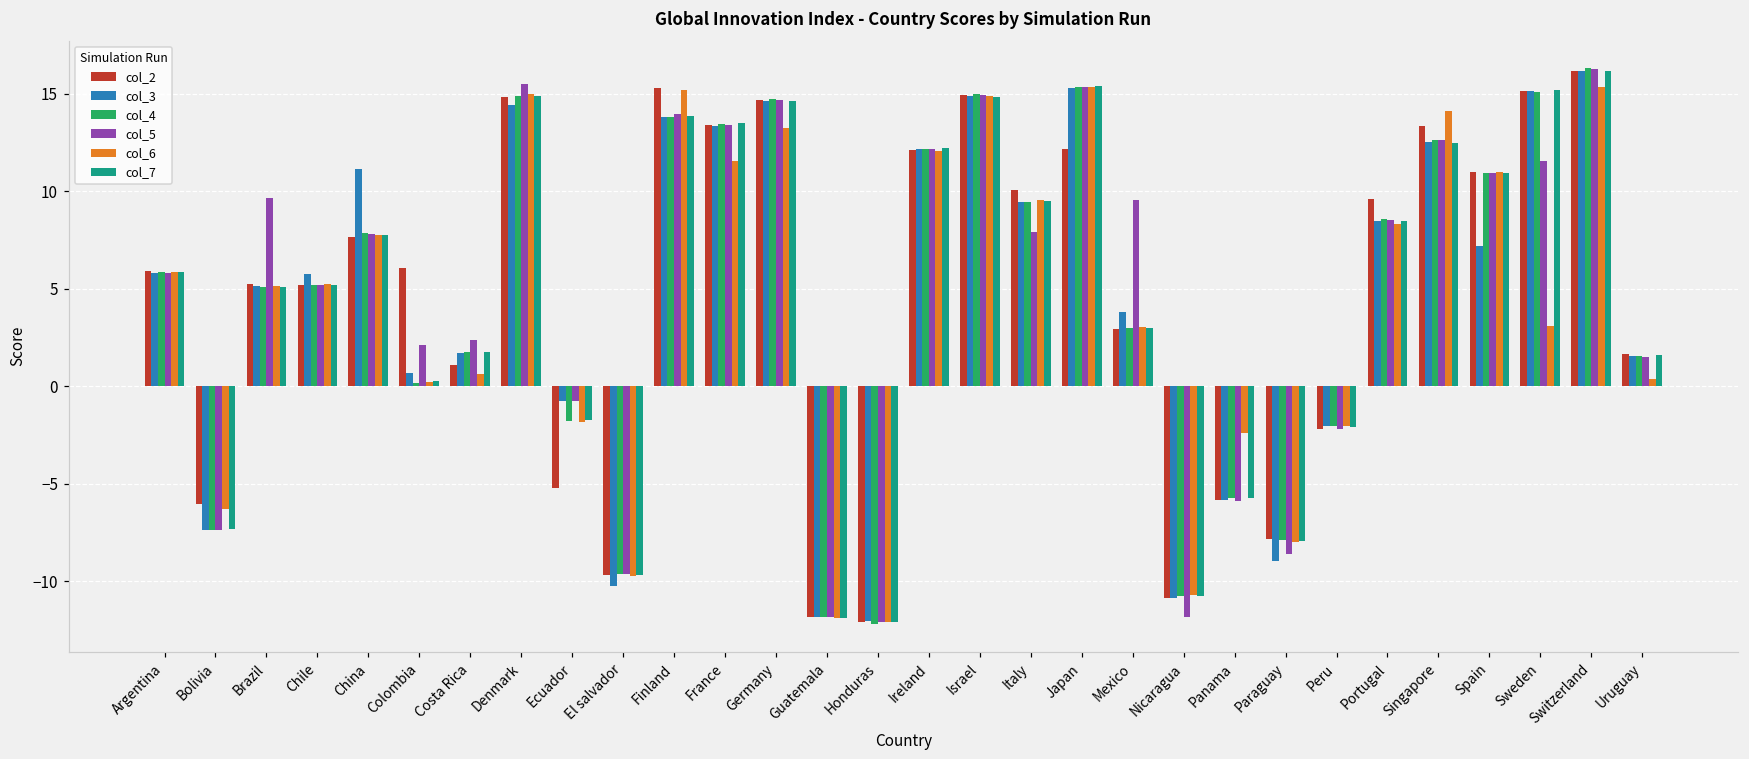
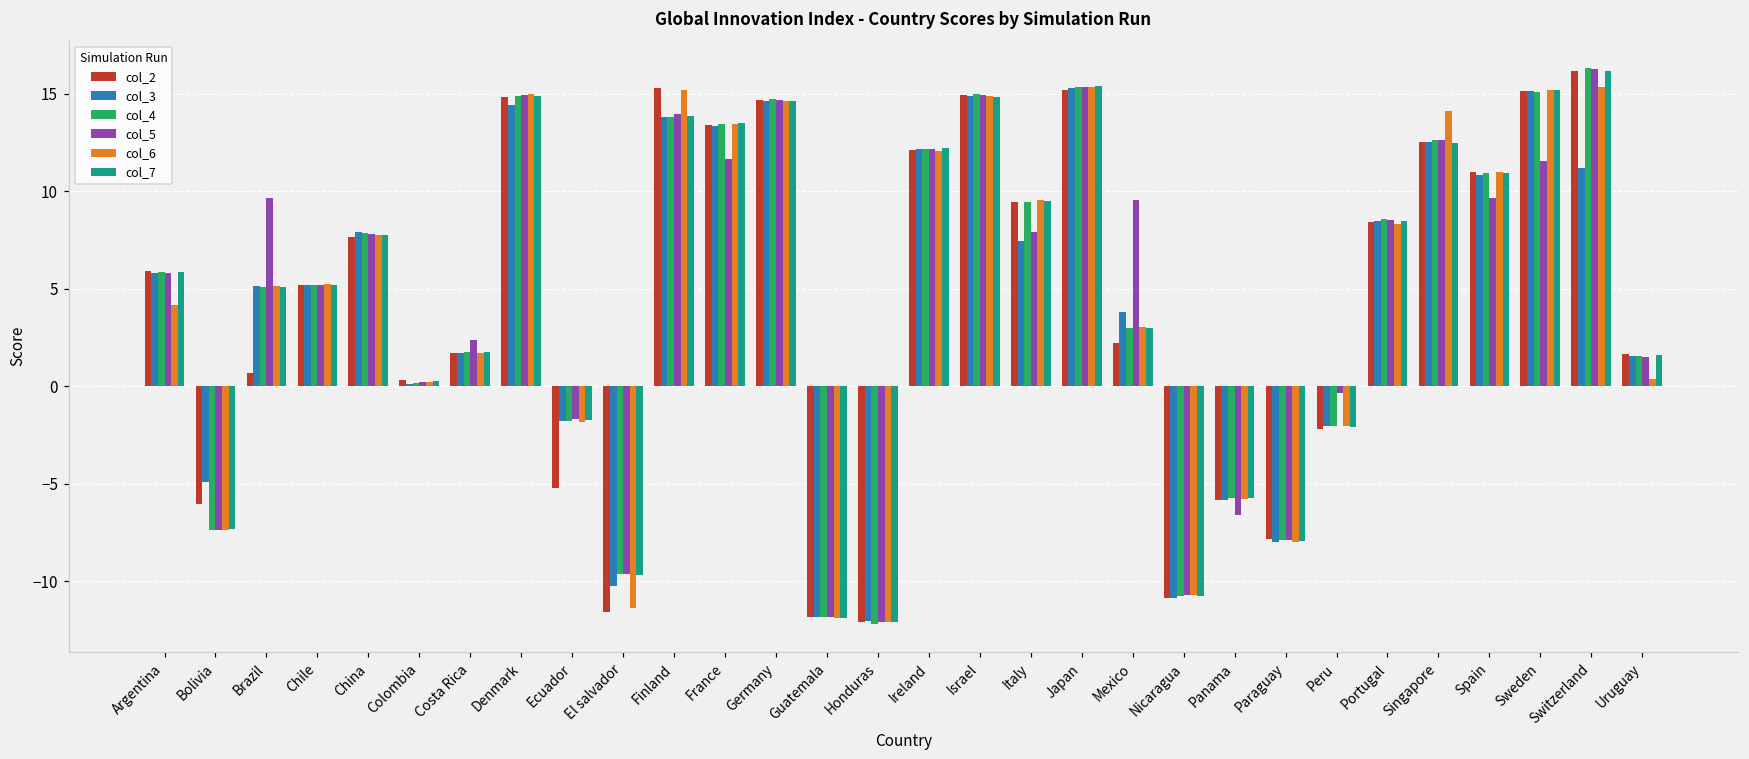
  {
    "col_2": {
      "Argentina": 5.9,
      "Bolivia": -6.0,
-     "Brazil": 5.2,
+     "Brazil": 0.7,
      "Chile": 5.2,
      "China": 7.7,
-     "Colombia": 6.1,
-     "Costa Rica": 1.1,
+     "Colombia": 0.3,
+     "Costa Rica": 1.7,
      "Denmark": 14.9,
      "Ecuador": -5.2,
-     "El salvador": -9.7,
+     "El salvador": -11.5,
      "Finland": 15.3,
      "France": 13.4,
      "Germany": 14.7,
      "Guatemala": -11.8,
      "Honduras": -12.1,
      "Ireland": 12.1,
      "Israel": 14.9,
-     "Italy": 10.1,
-     "Japan": 12.2,
-     "Mexico": 3.0,
+     "Italy": 9.4,
+     "Japan": 15.2,
+     "Mexico": 2.2,
      "Nicaragua": -10.9,
      "Panama": -5.8,
      "Paraguay": -7.8,
      "Peru": -2.2,
-     "Portugal": 9.6,
-     "Singapore": 13.3,
+     "Portugal": 8.4,
+     "Singapore": 12.5,
      "Spain": 11.0,
      "Sweden": 15.1,
      "Switzerland": 16.2,
      "Uruguay": 1.7
    },
    "col_3": {
      "Argentina": 5.8,
-     "Bolivia": -7.3,
+     "Bolivia": -4.9,
      "Brazil": 5.2,
-     "Chile": 5.7,
-     "China": 11.2,
-     "Colombia": 0.7,
+     "Chile": 5.2,
+     "China": 7.9,
+     "Colombia": 0.1,
      "Costa Rica": 1.7,
      "Denmark": 14.4,
-     "Ecuador": -0.8,
+     "Ecuador": -1.8,
      "El salvador": -10.2,
      "Finland": 13.8,
      "France": 13.3,
      "Germany": 14.6,
      "Guatemala": -11.8,
      "Honduras": -12.0,
      "Ireland": 12.2,
      "Israel": 14.9,
-     "Italy": 9.4,
+     "Italy": 7.5,
      "Japan": 15.3,
      "Mexico": 3.8,
      "Nicaragua": -10.9,
      "Panama": -5.8,
-     "Paraguay": -9.0,
+     "Paraguay": -8.0,
      "Peru": -2.0,
      "Portugal": 8.5,
      "Singapore": 12.6,
-     "Spain": 7.2,
+     "Spain": 10.8,
      "Sweden": 15.2,
-     "Switzerland": 16.2,
+     "Switzerland": 11.2,
      "Uruguay": 1.5
    },
    "col_5": {
      "Argentina": 5.8,
      "Bolivia": -7.3,
      "Brazil": 9.6,
      "Chile": 5.2,
      "China": 7.8,
-     "Colombia": 2.1,
+     "Colombia": 0.2,
      "Costa Rica": 2.4,
-     "Denmark": 15.5,
-     "Ecuador": -0.7,
+     "Denmark": 15.0,
+     "Ecuador": -1.7,
      "El salvador": -9.6,
      "Finland": 14.0,
-     "France": 13.4,
+     "France": 11.7,
      "Germany": 14.7,
      "Guatemala": -11.8,
      "Honduras": -12.1,
      "Ireland": 12.2,
      "Israel": 14.9,
      "Italy": 7.9,
      "Japan": 15.3,
      "Mexico": 9.5,
-     "Nicaragua": -11.8,
-     "Panama": -5.9,
-     "Paraguay": -8.6,
-     "Peru": -2.2,
+     "Nicaragua": -10.7,
+     "Panama": -6.6,
+     "Paraguay": -7.9,
+     "Peru": -0.4,
      "Portugal": 8.5,
      "Singapore": 12.6,
-     "Spain": 10.9,
+     "Spain": 9.6,
      "Sweden": 11.6,
      "Switzerland": 16.3,
      "Uruguay": 1.5
    },
    "col_6": {
-     "Argentina": 5.9,
-     "Bolivia": -6.3,
+     "Argentina": 4.2,
+     "Bolivia": -7.4,
      "Brazil": 5.1,
      "Chile": 5.3,
      "China": 7.7,
      "Colombia": 0.2,
-     "Costa Rica": 0.6,
+     "Costa Rica": 1.7,
      "Denmark": 15.0,
      "Ecuador": -1.8,
-     "El salvador": -9.7,
+     "El salvador": -11.3,
      "Finland": 15.2,
-     "France": 11.6,
-     "Germany": 13.2,
+     "France": 13.4,
+     "Germany": 14.6,
      "Guatemala": -11.9,
      "Honduras": -12.1,
      "Ireland": 12.1,
      "Israel": 14.9,
      "Italy": 9.6,
      "Japan": 15.3,
      "Mexico": 3.0,
      "Nicaragua": -10.7,
-     "Panama": -2.4,
+     "Panama": -5.8,
      "Paraguay": -8.0,
      "Peru": -2.0,
      "Portugal": 8.3,
      "Singapore": 14.1,
      "Spain": 11.0,
-     "Sweden": 3.1,
+     "Sweden": 15.2,
      "Switzerland": 15.4,
      "Uruguay": 0.4
    }
  }
